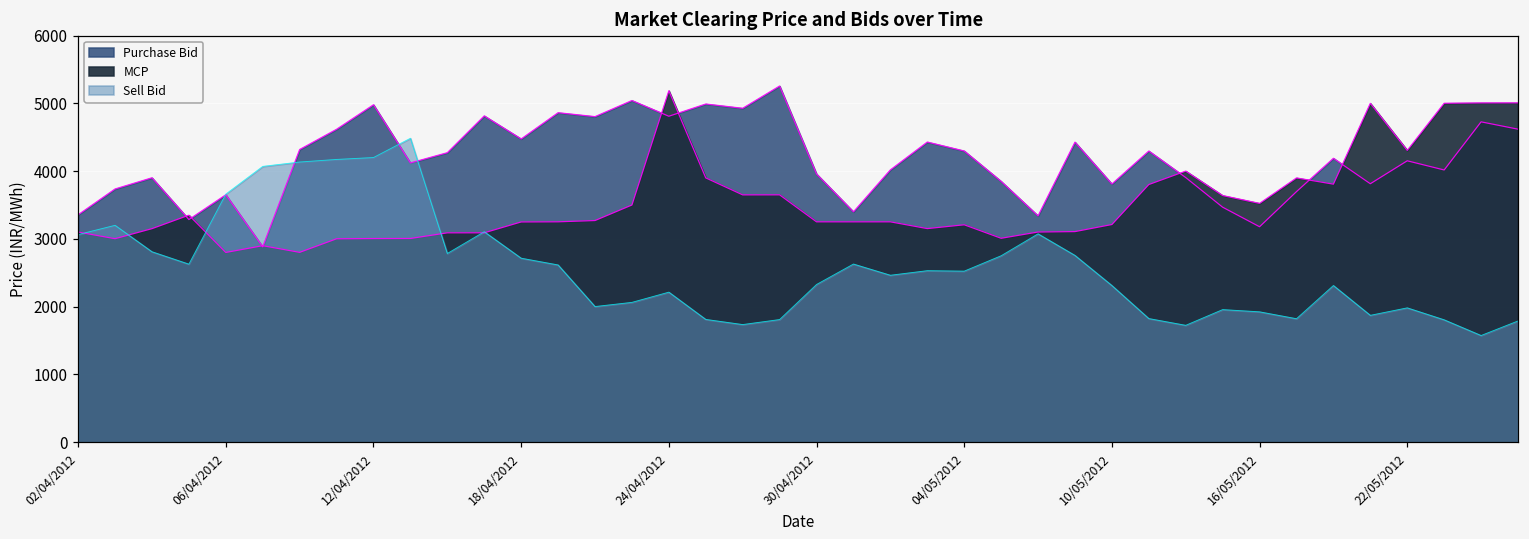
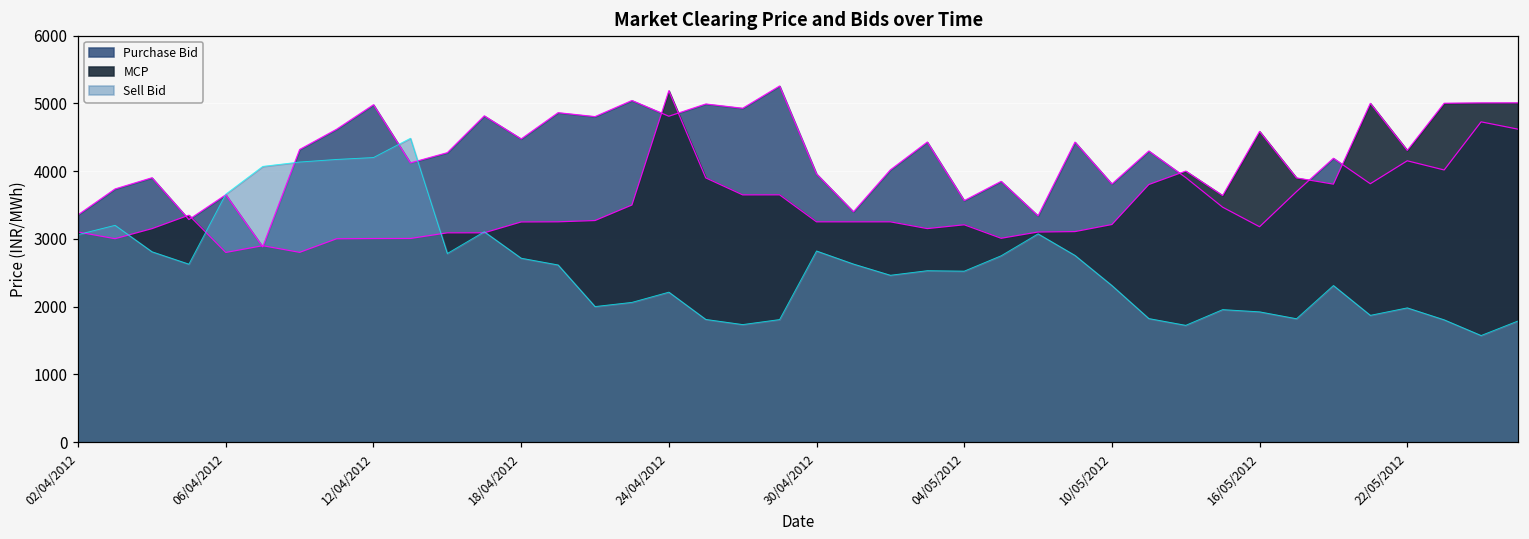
  {
    "Purchase Bid": {
      "02/04/2012": 3400,
      "12/04/2012": 5000,
      "18/04/2012": 4500,
      "24/04/2012": 4800,
      "30/04/2012": 4000,
-     "04/05/2012": 4300,
+     "04/05/2012": 3600,
      "10/05/2012": 3800,
      "16/05/2012": 3200,
      "22/05/2012": 4200
    },
    "MCP": {
      "06/04/2012": 2800,
      "12/04/2012": 3000,
      "18/04/2012": 3200,
      "24/04/2012": 5200,
      "30/04/2012": 3300,
      "04/05/2012": 3200,
      "10/05/2012": 3200,
-     "16/05/2012": 3500,
+     "16/05/2012": 4600,
      "22/05/2012": 4300
    },
    "Sell Bid": {
      "12/04/2012": 4200,
      "18/04/2012": 2700,
      "24/04/2012": 2200,
-     "30/04/2012": 2300,
+     "30/04/2012": 2800,
      "04/05/2012": 2500,
      "10/05/2012": 2300,
      "16/05/2012": 1900,
      "22/05/2012": 2000
    }
  }
